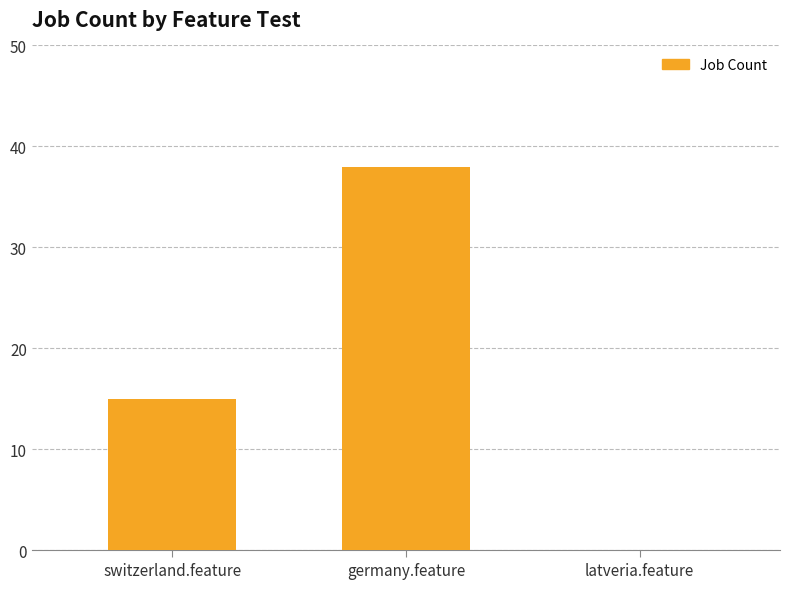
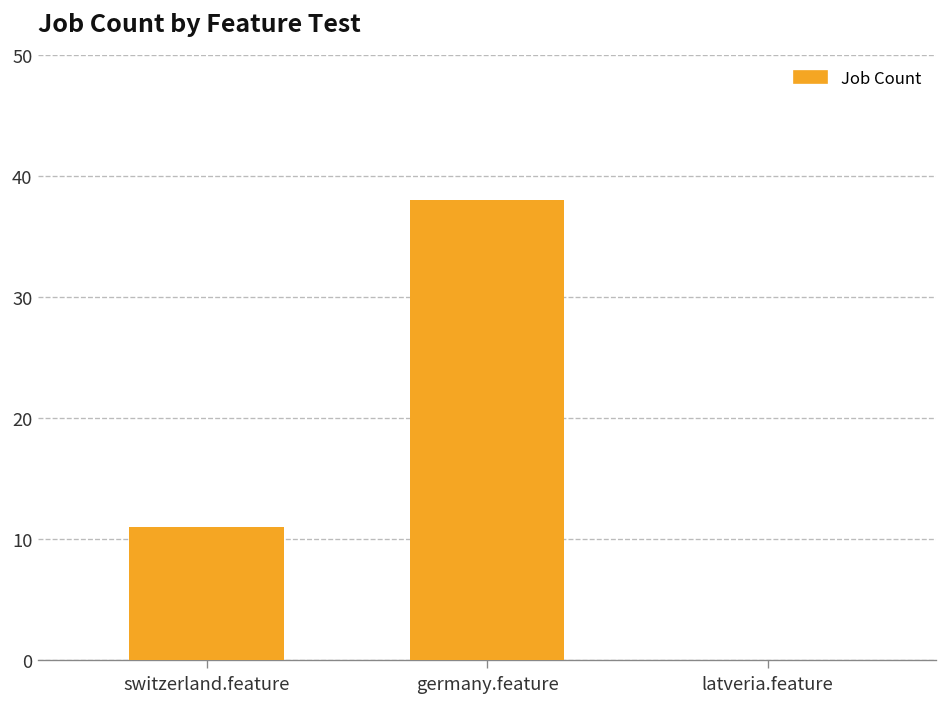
  {
-   "switzerland.feature": 15,
+   "switzerland.feature": 11,
    "germany.feature": 38,
    "latveria.feature": 0
  }
